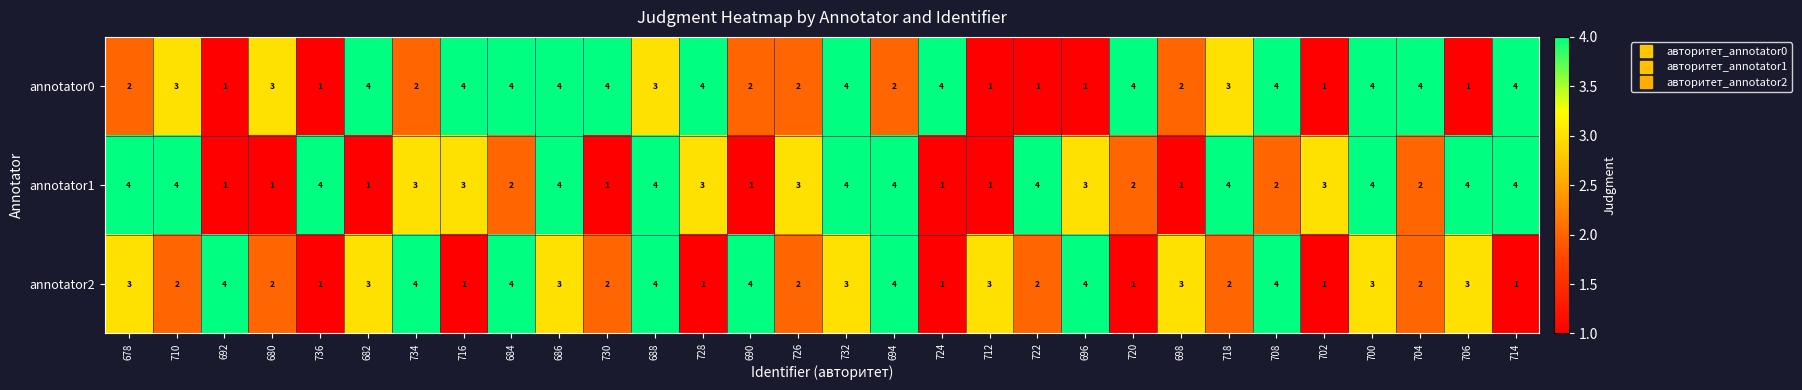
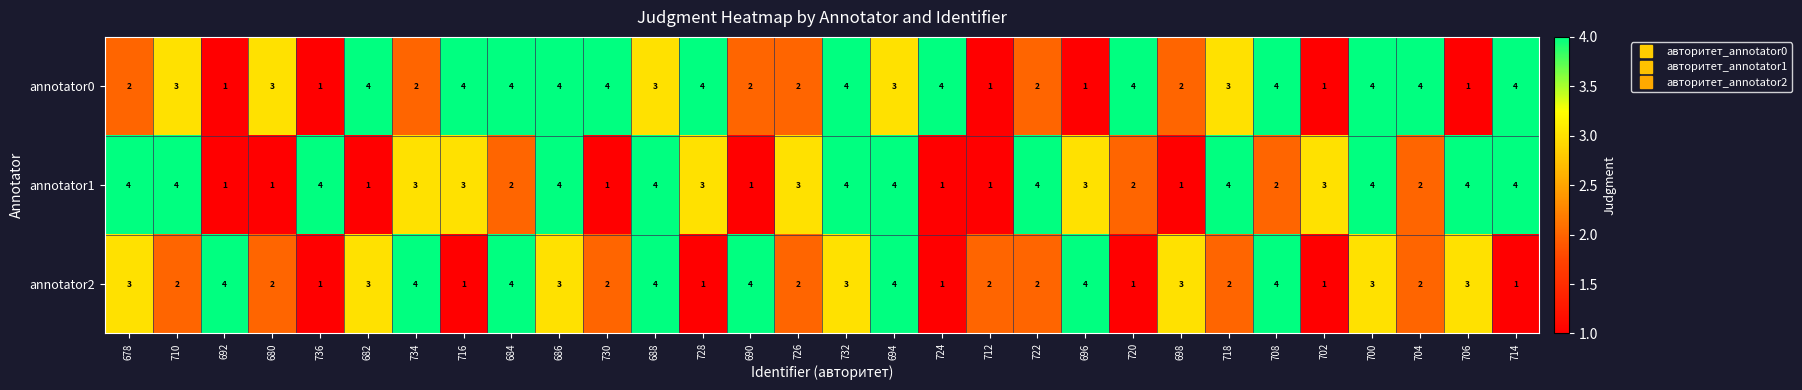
  {
    "annotator0": {
      "678": 2,
      "710": 3,
      "692": 1,
      "680": 3,
      "736": 1,
      "682": 4,
      "734": 2,
      "716": 4,
      "684": 4,
      "686": 4,
      "730": 4,
      "688": 3,
      "728": 4,
      "690": 2,
      "726": 2,
      "732": 4,
-     "694": 2,
+     "694": 3,
      "724": 4,
      "712": 1,
-     "722": 1,
+     "722": 2,
      "696": 1,
      "720": 4,
      "698": 2,
      "718": 3,
      "708": 4,
      "702": 1,
      "700": 4,
      "704": 4,
      "706": 1,
      "714": 4
    },
    "annotator1": {
      "678": 4,
      "710": 4,
      "692": 1,
      "680": 1,
      "736": 4,
      "682": 1,
      "734": 3,
      "716": 3,
      "684": 2,
      "686": 4,
      "730": 1,
      "688": 4,
      "728": 3,
      "690": 1,
      "726": 3,
      "732": 4,
      "694": 4,
      "724": 1,
      "712": 1,
      "722": 4,
      "696": 3,
      "720": 2,
      "698": 1,
      "718": 4,
      "708": 2,
      "702": 3,
      "700": 4,
      "704": 2,
      "706": 4,
      "714": 4
    },
    "annotator2": {
      "678": 3,
      "710": 2,
      "692": 4,
      "680": 2,
      "736": 1,
      "682": 3,
      "734": 4,
      "716": 1,
      "684": 4,
      "686": 3,
      "730": 2,
      "688": 4,
      "728": 1,
      "690": 4,
      "726": 2,
      "732": 3,
      "694": 4,
      "724": 1,
-     "712": 3,
+     "712": 2,
      "722": 2,
      "696": 4,
      "720": 1,
      "698": 3,
      "718": 2,
      "708": 4,
      "702": 1,
      "700": 3,
      "704": 2,
      "706": 3,
      "714": 1
    }
  }
